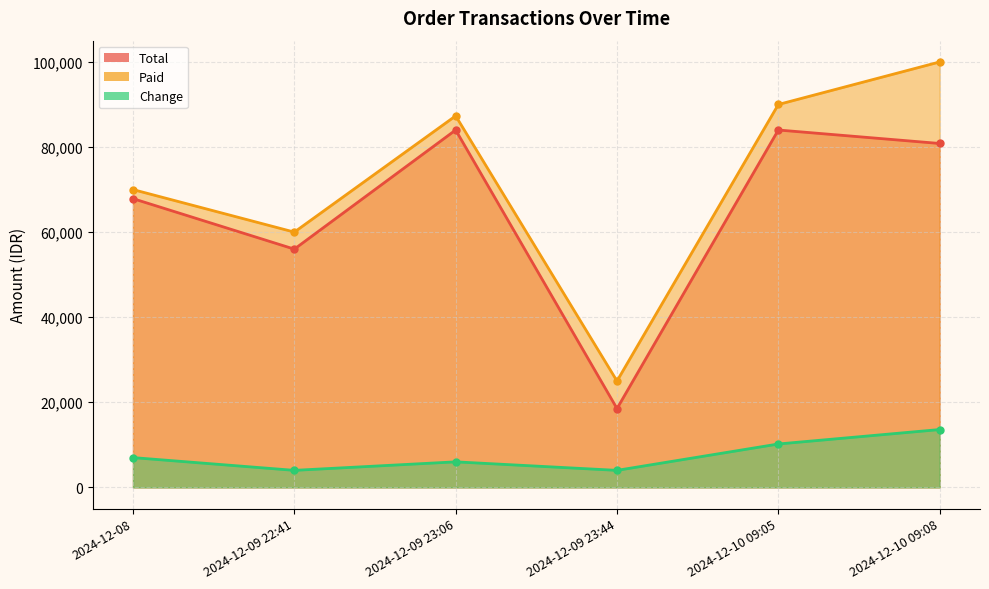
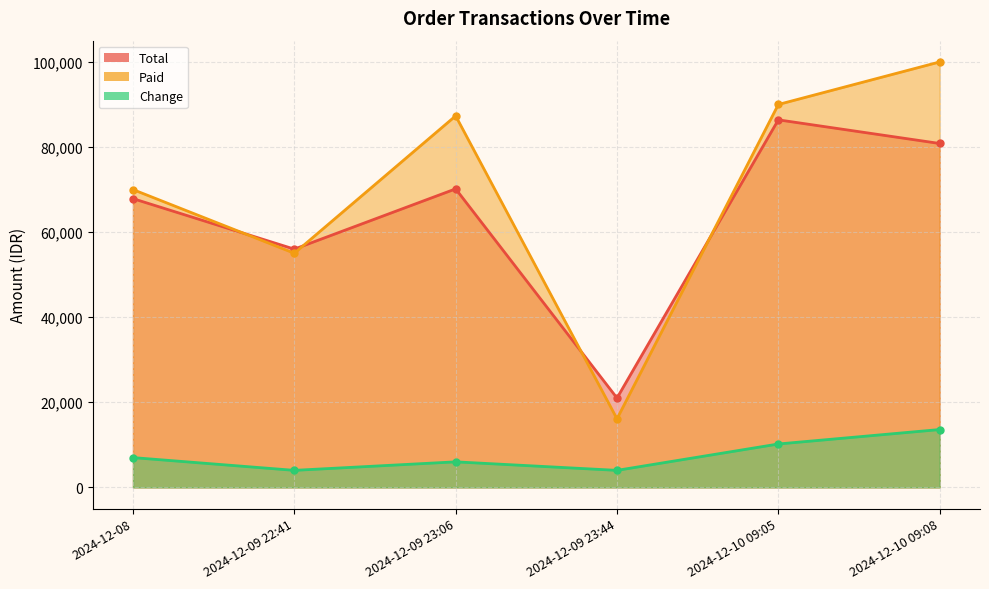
  {
    "Total": {
      "2024-12-08": "68,000",
      "2024-12-09 22:41": "56,000",
-     "2024-12-09 23:06": "84,000",
-     "2024-12-09 23:44": "19,000",
-     "2024-12-10 09:05": "84,000",
+     "2024-12-09 23:06": "70,000",
+     "2024-12-09 23:44": "21,000",
+     "2024-12-10 09:05": "86,000",
      "2024-12-10 09:08": "81,000"
    },
    "Paid": {
      "2024-12-08": "70,000",
-     "2024-12-09 22:41": "60,000",
+     "2024-12-09 22:41": "55,000",
      "2024-12-09 23:06": "87,000",
-     "2024-12-09 23:44": "25,000",
+     "2024-12-09 23:44": "16,000",
      "2024-12-10 09:05": "90,000",
      "2024-12-10 09:08": "100,000"
    },
    "Change": {
      "2024-12-08": "7,000",
      "2024-12-09 22:41": "4,000",
      "2024-12-09 23:06": "6,000",
      "2024-12-09 23:44": "4,000",
      "2024-12-10 09:05": "10,000",
      "2024-12-10 09:08": "14,000"
    }
  }
